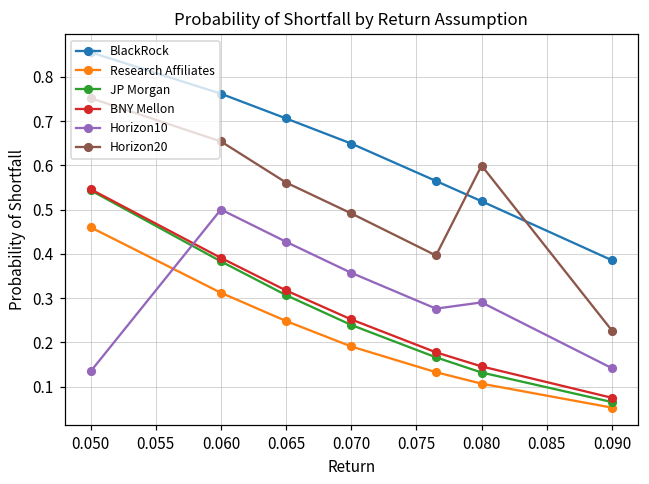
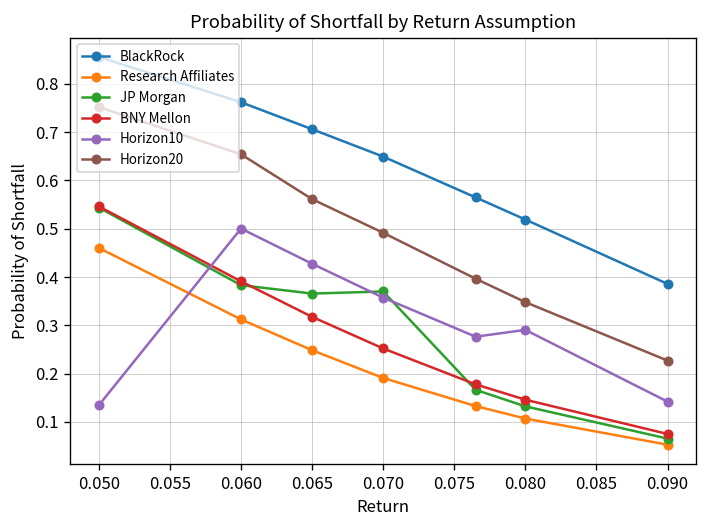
  {
    "BlackRock": {
      "0.060": 0.76,
      "0.065": 0.71,
      "0.070": 0.65,
      "0.080": 0.52,
      "0.090": 0.39
    },
    "Research Affiliates": {
      "0.050": 0.46,
      "0.060": 0.31,
      "0.065": 0.25,
      "0.070": 0.19,
      "0.080": 0.11,
      "0.090": 0.05
    },
    "JP Morgan": {
      "0.060": 0.38,
-     "0.065": 0.31,
-     "0.070": 0.24,
+     "0.065": 0.37,
+     "0.070": 0.37,
      "0.080": 0.13,
      "0.090": 0.07
    },
    "BNY Mellon": {
      "0.060": 0.39,
      "0.065": 0.32,
      "0.070": 0.25,
      "0.080": 0.15,
      "0.090": 0.08
    },
    "Horizon10": {
      "0.050": 0.13,
      "0.060": 0.50,
      "0.065": 0.43,
      "0.070": 0.36,
      "0.080": 0.29,
      "0.090": 0.14
    },
    "Horizon20": {
      "0.060": 0.65,
      "0.065": 0.56,
      "0.070": 0.49,
-     "0.080": 0.60,
+     "0.080": 0.35,
      "0.090": 0.23
    }
  }
